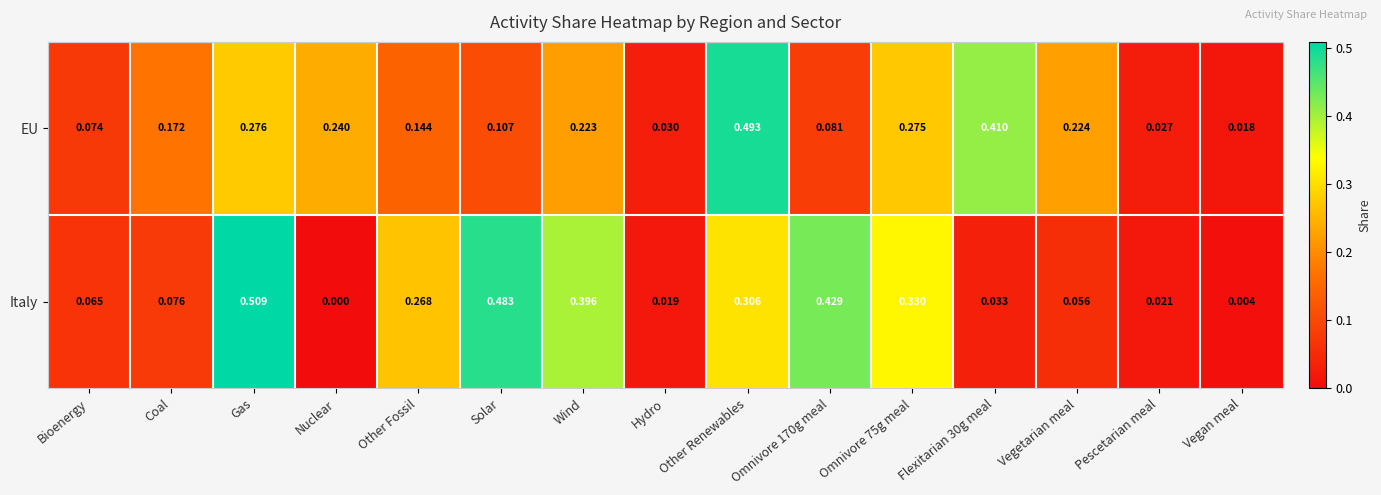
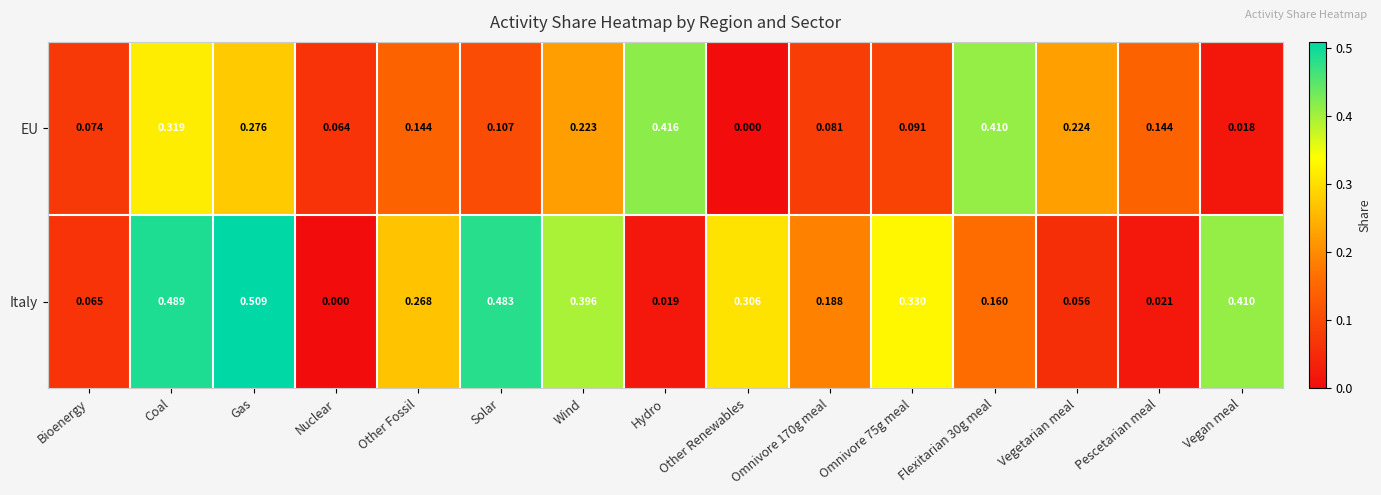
  {
    "EU": {
      "Bioenergy": 0.074,
-     "Coal": 0.172,
+     "Coal": 0.319,
      "Gas": 0.276,
-     "Nuclear": 0.240,
+     "Nuclear": 0.064,
      "Other Fossil": 0.144,
      "Solar": 0.107,
      "Wind": 0.223,
-     "Hydro": 0.030,
-     "Other Renewables": 0.493,
+     "Hydro": 0.416,
+     "Other Renewables": 0.000,
      "Omnivore 170g meal": 0.081,
-     "Omnivore 75g meal": 0.275,
+     "Omnivore 75g meal": 0.091,
      "Flexitarian 30g meal": 0.410,
      "Vegetarian meal": 0.224,
-     "Pescetarian meal": 0.027,
+     "Pescetarian meal": 0.144,
      "Vegan meal": 0.018
    },
    "Italy": {
      "Bioenergy": 0.065,
-     "Coal": 0.076,
+     "Coal": 0.489,
      "Gas": 0.509,
      "Nuclear": 0.000,
      "Other Fossil": 0.268,
      "Solar": 0.483,
      "Wind": 0.396,
      "Hydro": 0.019,
      "Other Renewables": 0.306,
-     "Omnivore 170g meal": 0.429,
+     "Omnivore 170g meal": 0.188,
      "Omnivore 75g meal": 0.330,
-     "Flexitarian 30g meal": 0.033,
+     "Flexitarian 30g meal": 0.160,
      "Vegetarian meal": 0.056,
      "Pescetarian meal": 0.021,
-     "Vegan meal": 0.004
+     "Vegan meal": 0.410
    }
  }
